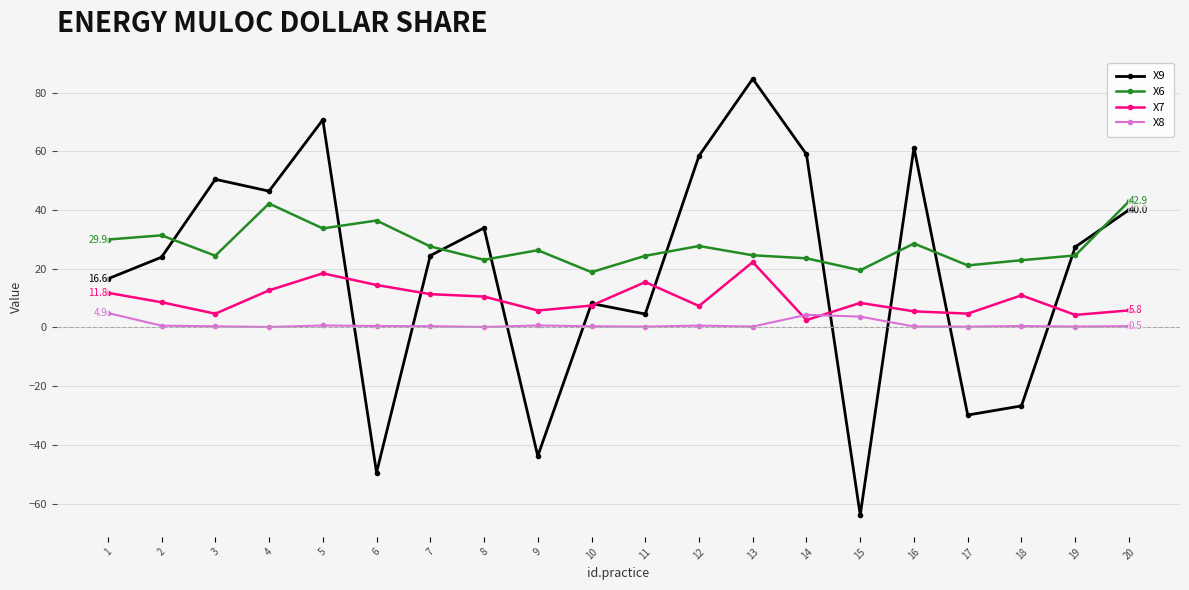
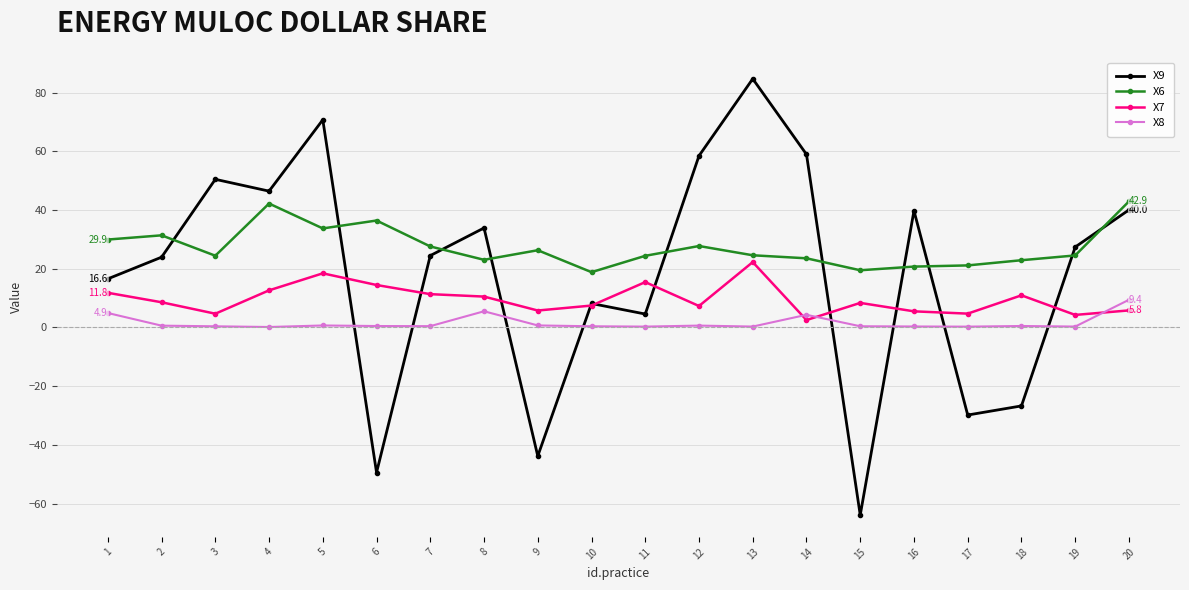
  {
    "X9": {
      "2": 24,
      "3": 50,
      "4": 46,
      "5": 71,
      "6": -49,
      "7": 24,
      "8": 34,
      "9": -44,
      "11": 5,
      "12": 58,
      "13": 85,
      "14": 59,
      "15": -64,
-     "16": 61,
+     "16": 40,
      "17": -30,
      "18": -27,
      "19": 27
    },
    "X6": {
      "2": 31,
      "3": 24,
      "4": 42,
      "5": 34,
      "6": 36,
      "7": 28,
      "8": 23,
      "9": 26,
      "10": 19,
      "11": 24,
      "12": 28,
      "13": 25,
      "14": 24,
      "15": 19,
-     "16": 29,
+     "16": 21,
      "17": 21,
      "18": 23,
      "19": 25
    },
    "X7": {
      "2": 9,
      "3": 5,
      "4": 13,
      "5": 18,
      "6": 14,
      "7": 11,
      "8": 11,
      "9": 6,
      "11": 15,
      "12": 7,
      "13": 22,
      "14": 3,
      "15": 8,
      "16": 5,
      "17": 5,
      "18": 11,
      "19": 4
    },
    "X8": {
-     "8": 0,
-     "15": 4,
-     "20": 0.5
+     "8": 6,
+     "15": 0,
+     "20": 9.4
    }
  }
